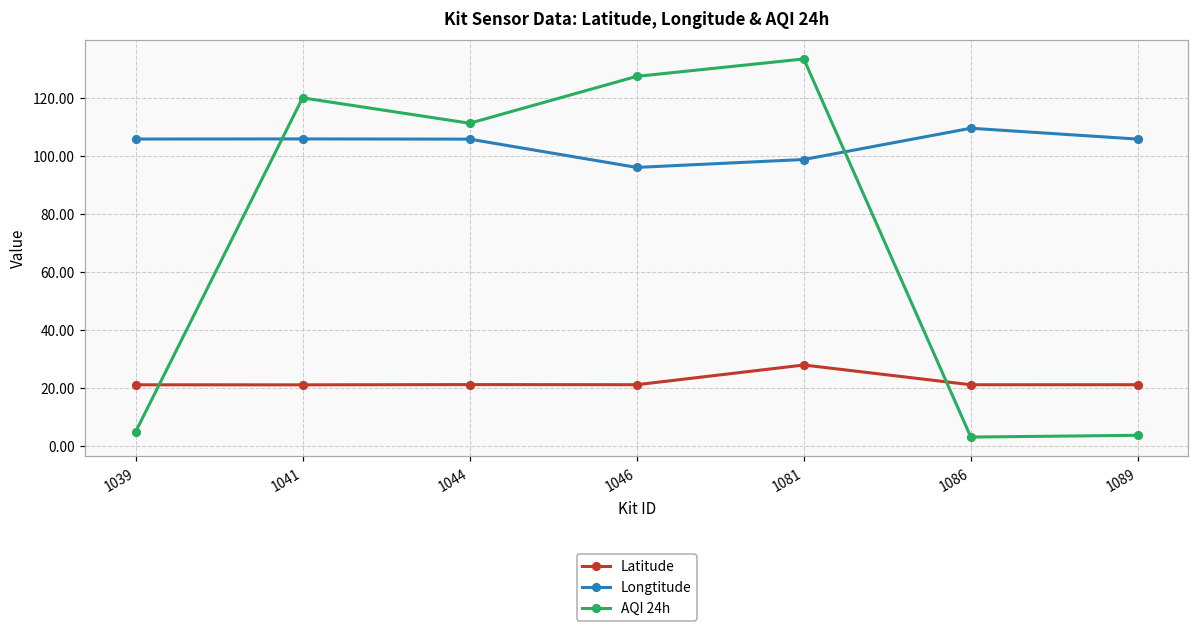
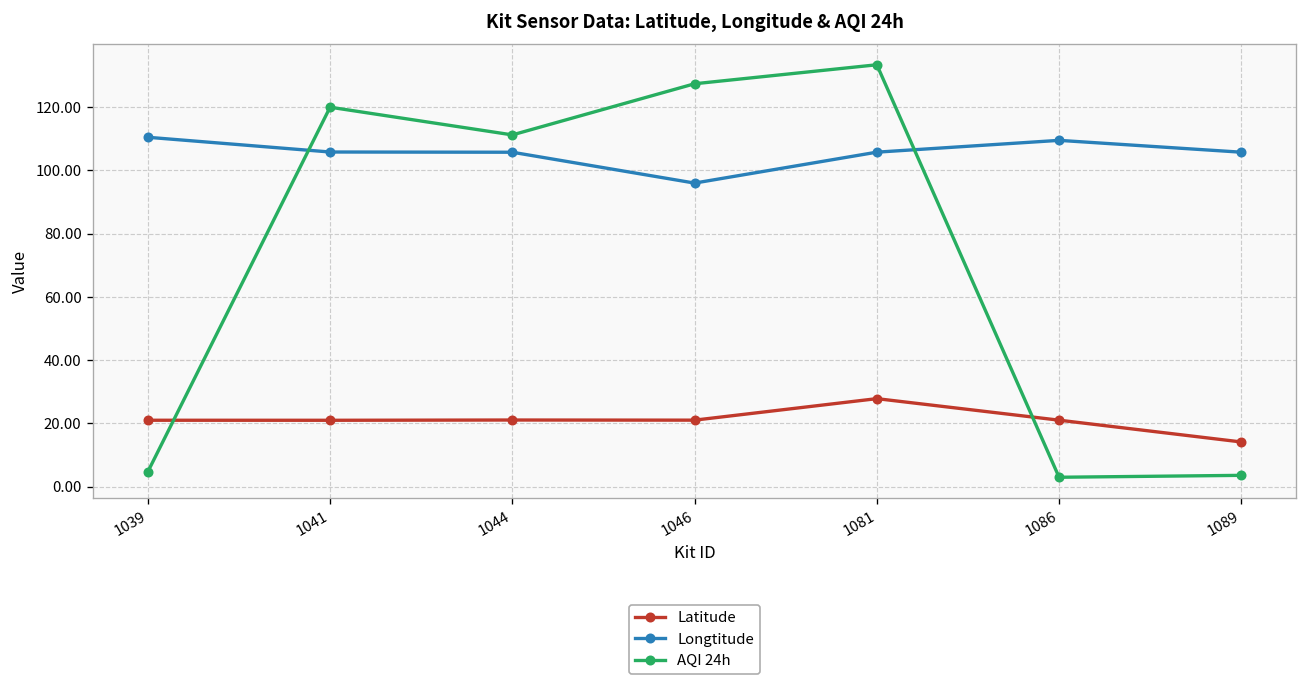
  {
    "Latitude": {
      "1039": 21,
      "1041": 21,
      "1044": 21,
      "1046": 21,
      "1081": 28,
      "1086": 21,
-     "1089": 21
+     "1089": 14
    },
    "Longtitude": {
-     "1039": 106,
+     "1039": 111,
      "1041": 106,
      "1044": 106,
      "1046": 96,
-     "1081": 99,
+     "1081": 106,
      "1086": 110,
      "1089": 106
    },
    "AQI 24h": {
      "1039": 5,
      "1041": 120,
      "1044": 111,
      "1046": 127,
      "1081": 133,
      "1086": 3,
      "1089": 4
    }
  }
